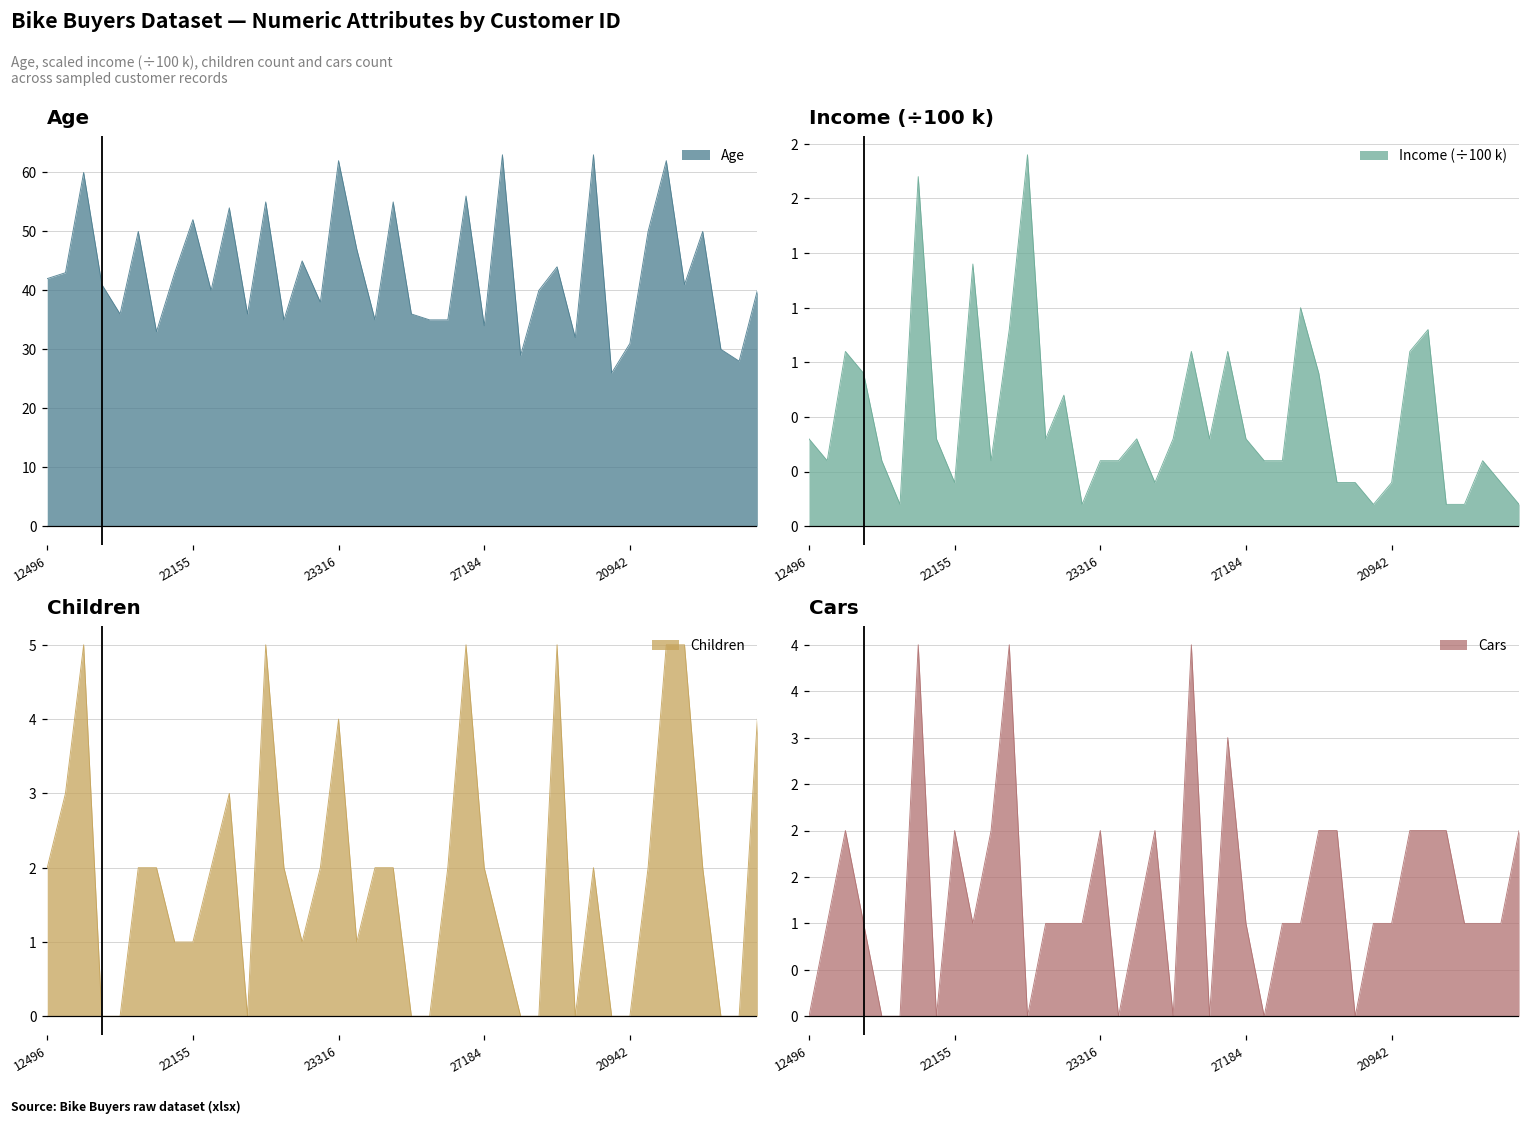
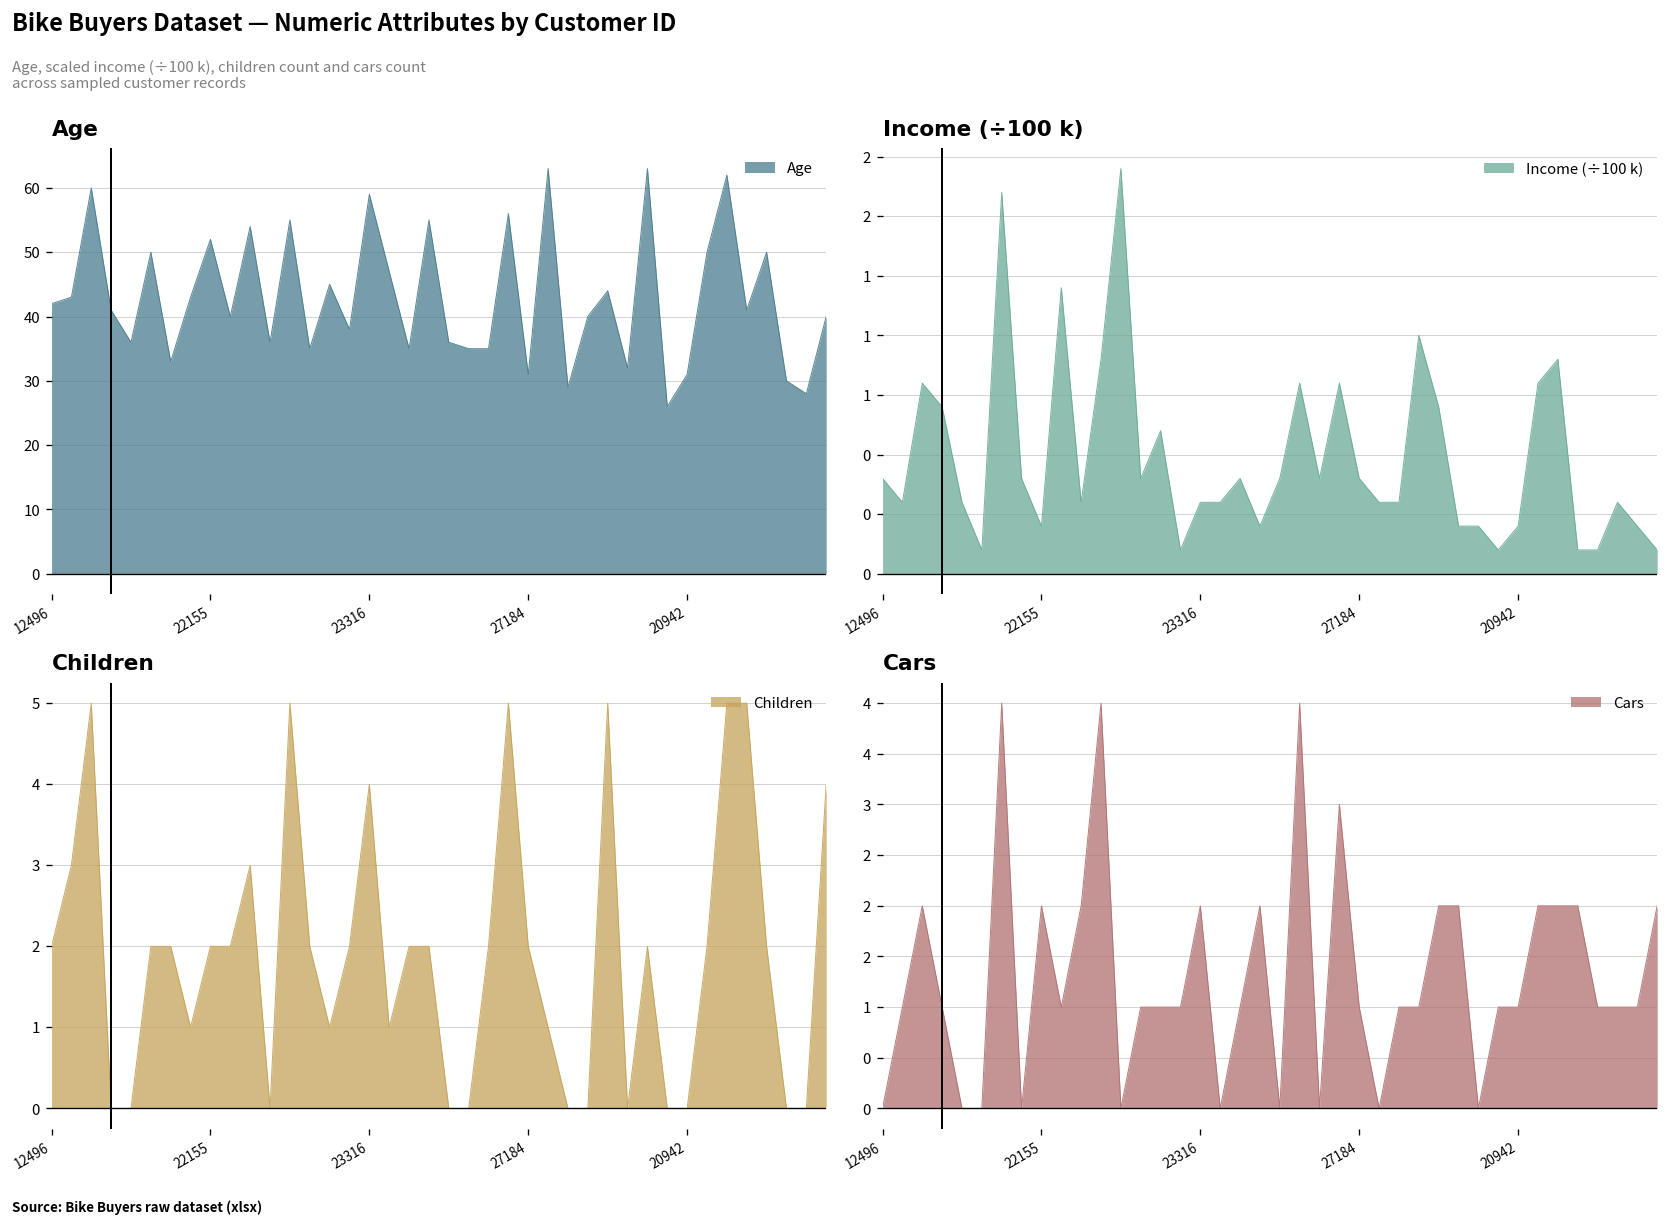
  {
    "Age": {
      "12496": 42,
      "22155": 52,
-     "23316": 62,
-     "27184": 34,
+     "23316": 59,
+     "27184": 31,
      "20942": 31
    },
    "Children": {
      "12496": 2,
-     "22155": 1,
+     "22155": 2,
      "23316": 4,
      "27184": 2,
      "20942": 0
    }
  }
